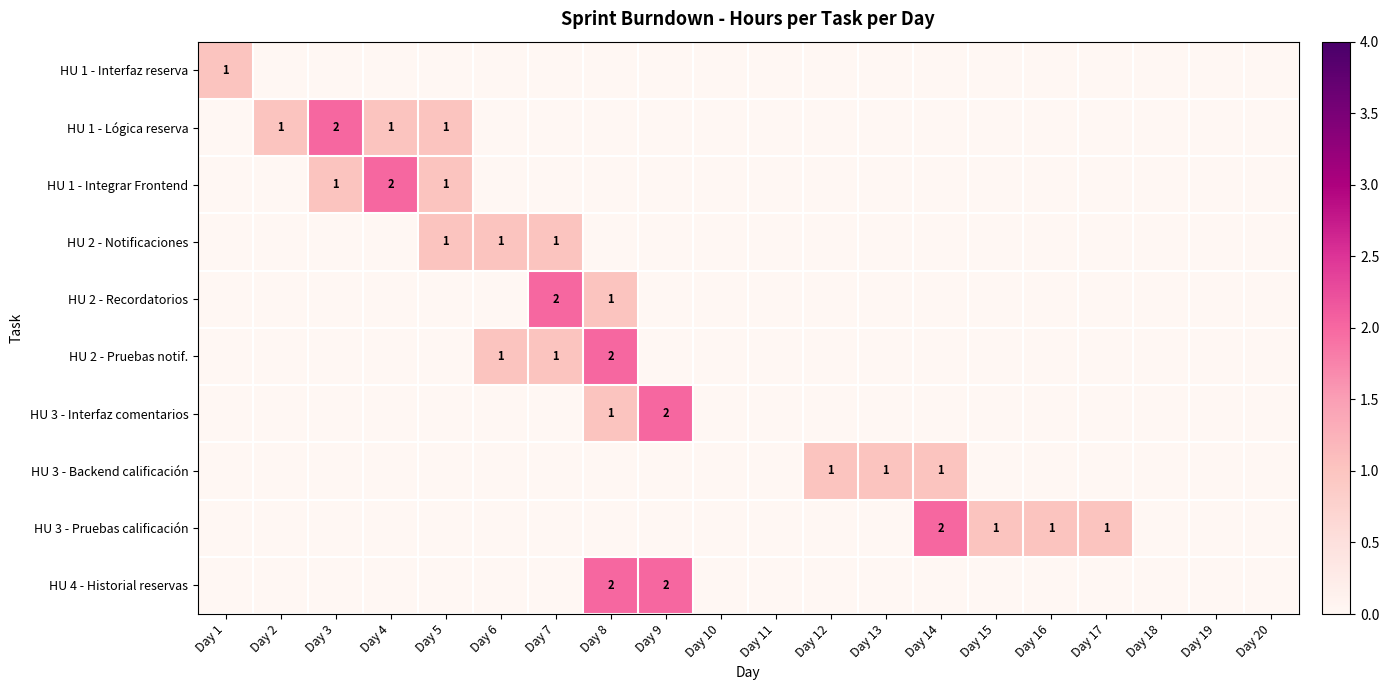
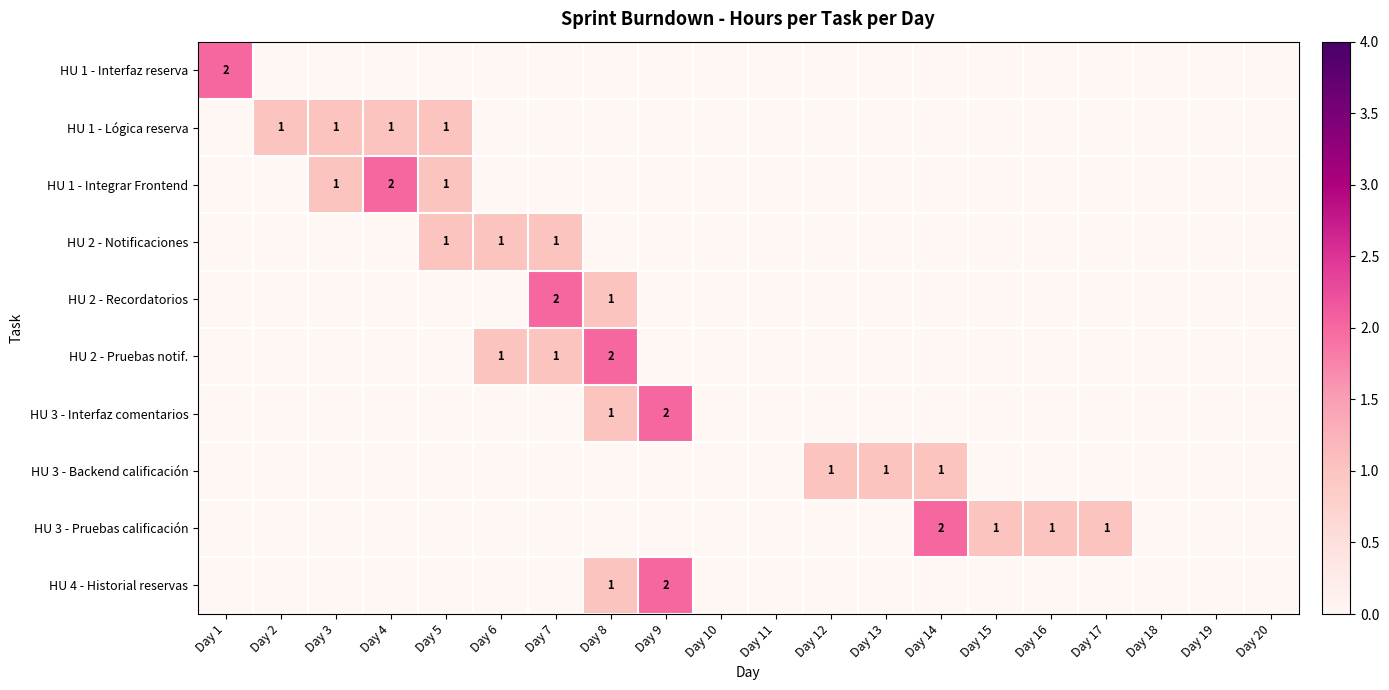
  {
    "HU 1 - Interfaz reserva": {
-     "Day 1": 1
+     "Day 1": 2
    },
    "HU 1 - Lógica reserva": {
      "Day 2": 1,
-     "Day 3": 2,
+     "Day 3": 1,
      "Day 4": 1,
      "Day 5": 1
    },
    "HU 1 - Integrar Frontend": {
      "Day 3": 1,
      "Day 4": 2,
      "Day 5": 1
    },
    "HU 2 - Notificaciones": {
      "Day 5": 1,
      "Day 6": 1,
      "Day 7": 1
    },
    "HU 2 - Recordatorios": {
      "Day 7": 2,
      "Day 8": 1
    },
    "HU 2 - Pruebas notif.": {
      "Day 6": 1,
      "Day 7": 1,
      "Day 8": 2
    },
    "HU 3 - Interfaz comentarios": {
      "Day 8": 1,
      "Day 9": 2
    },
    "HU 3 - Backend calificación": {
      "Day 12": 1,
      "Day 13": 1,
      "Day 14": 1
    },
    "HU 3 - Pruebas calificación": {
      "Day 14": 2,
      "Day 15": 1,
      "Day 16": 1,
      "Day 17": 1
    },
    "HU 4 - Historial reservas": {
-     "Day 8": 2,
+     "Day 8": 1,
      "Day 9": 2
    }
  }
